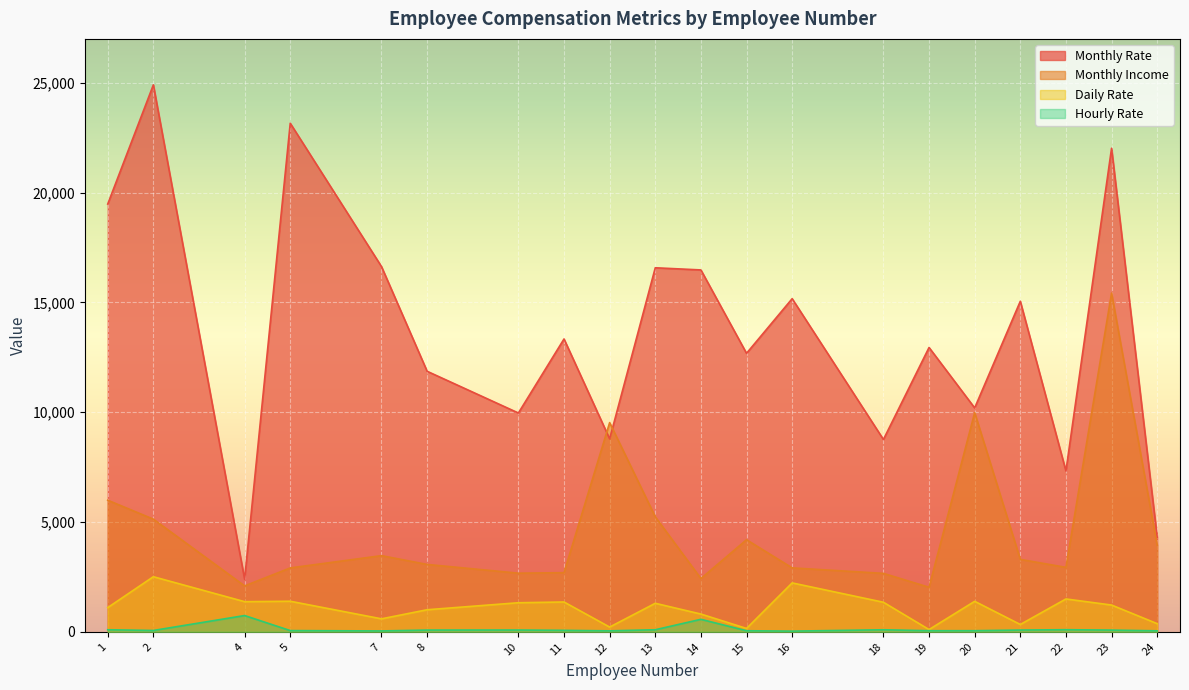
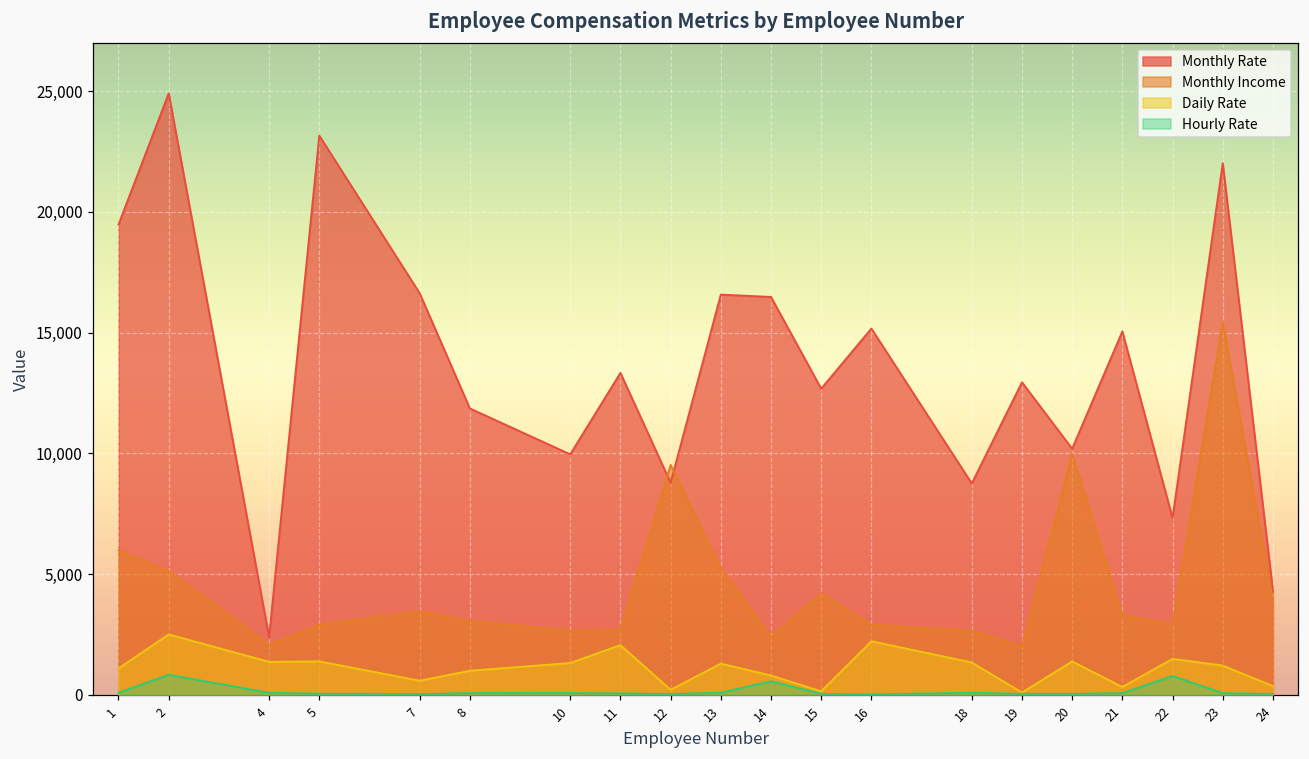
  {
    "Daily Rate": {
      "1": "1,100",
      "2": "2,500",
      "4": "1,400",
      "5": "1,400",
      "7": "600",
      "8": "1,000",
      "10": "1,300",
-     "11": "1,400",
+     "11": "2,100",
      "12": "200",
      "13": "1,300",
      "14": "800",
      "16": "2,200",
      "18": "1,300",
      "20": "1,400",
      "21": "300",
      "22": "1,500",
      "23": "1,200",
      "24": "400"
    },
    "Hourly Rate": {
      "1": "100",
-     "2": "100",
-     "4": "700",
+     "2": "800",
+     "4": "100",
      "5": "100",
      "7": "0",
      "8": "100",
      "10": "100",
      "11": "100",
      "12": "0",
      "13": "100",
      "14": "600",
      "16": "0",
      "18": "100",
      "20": "100",
      "21": "100",
-     "22": "100",
+     "22": "800",
      "23": "100",
      "24": "0"
    }
  }
